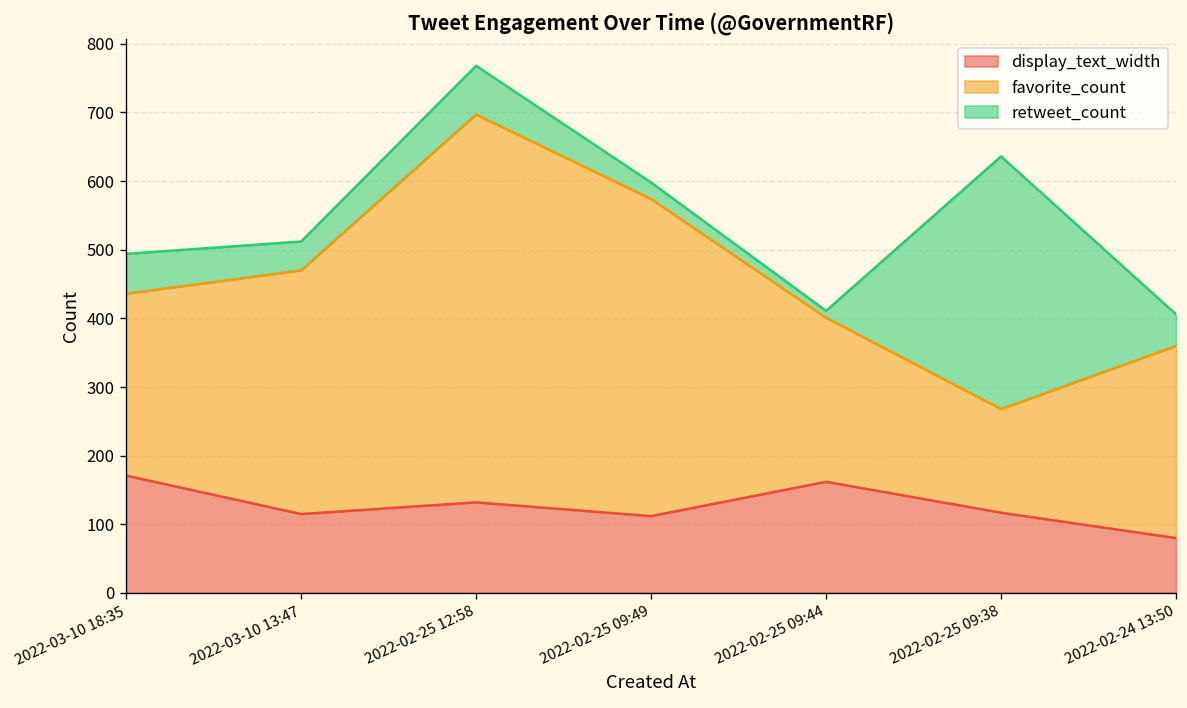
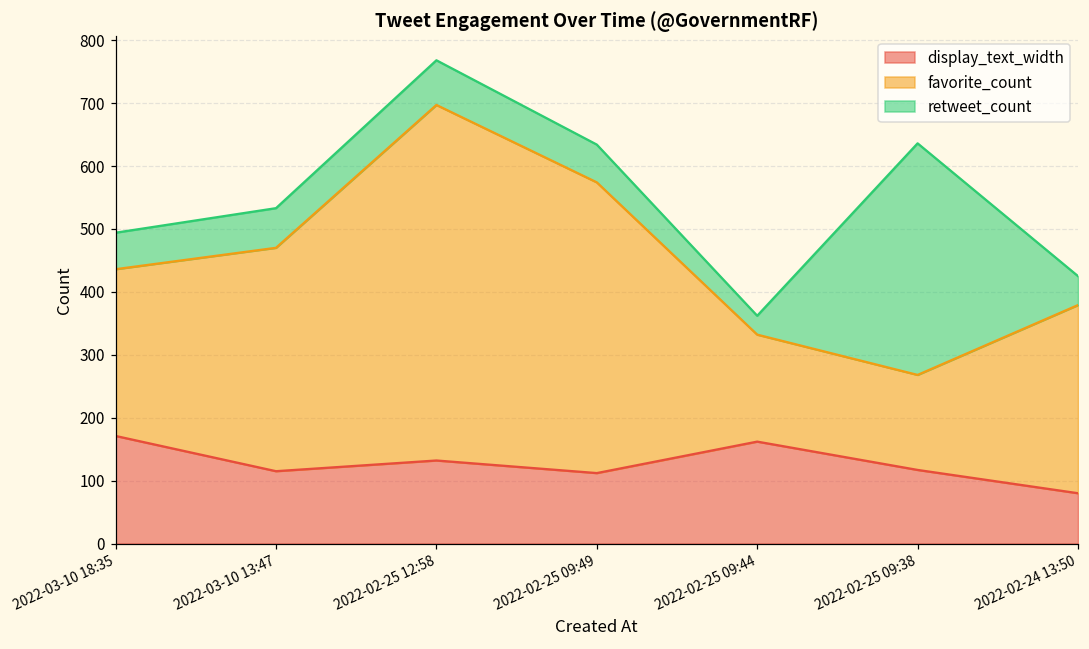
  {
    "display_text_width": {
      "2022-03-10 18:35": 170,
      "2022-03-10 13:47": 120,
      "2022-02-25 12:58": 130,
      "2022-02-25 09:49": 110,
      "2022-02-25 09:44": 160,
      "2022-02-25 09:38": 120,
      "2022-02-24 13:50": 80
    },
    "favorite_count": {
      "2022-03-10 18:35": 270,
      "2022-03-10 13:47": 360,
      "2022-02-25 12:58": 570,
      "2022-02-25 09:49": 460,
-     "2022-02-25 09:44": 240,
+     "2022-02-25 09:44": 170,
      "2022-02-25 09:38": 150,
-     "2022-02-24 13:50": 280
+     "2022-02-24 13:50": 300
    },
    "retweet_count": {
      "2022-03-10 18:35": 60,
-     "2022-03-10 13:47": 40,
+     "2022-03-10 13:47": 60,
      "2022-02-25 12:58": 70,
-     "2022-02-25 09:49": 20,
-     "2022-02-25 09:44": 10,
+     "2022-02-25 09:49": 60,
+     "2022-02-25 09:44": 30,
      "2022-02-25 09:38": 370,
      "2022-02-24 13:50": 50
    }
  }
